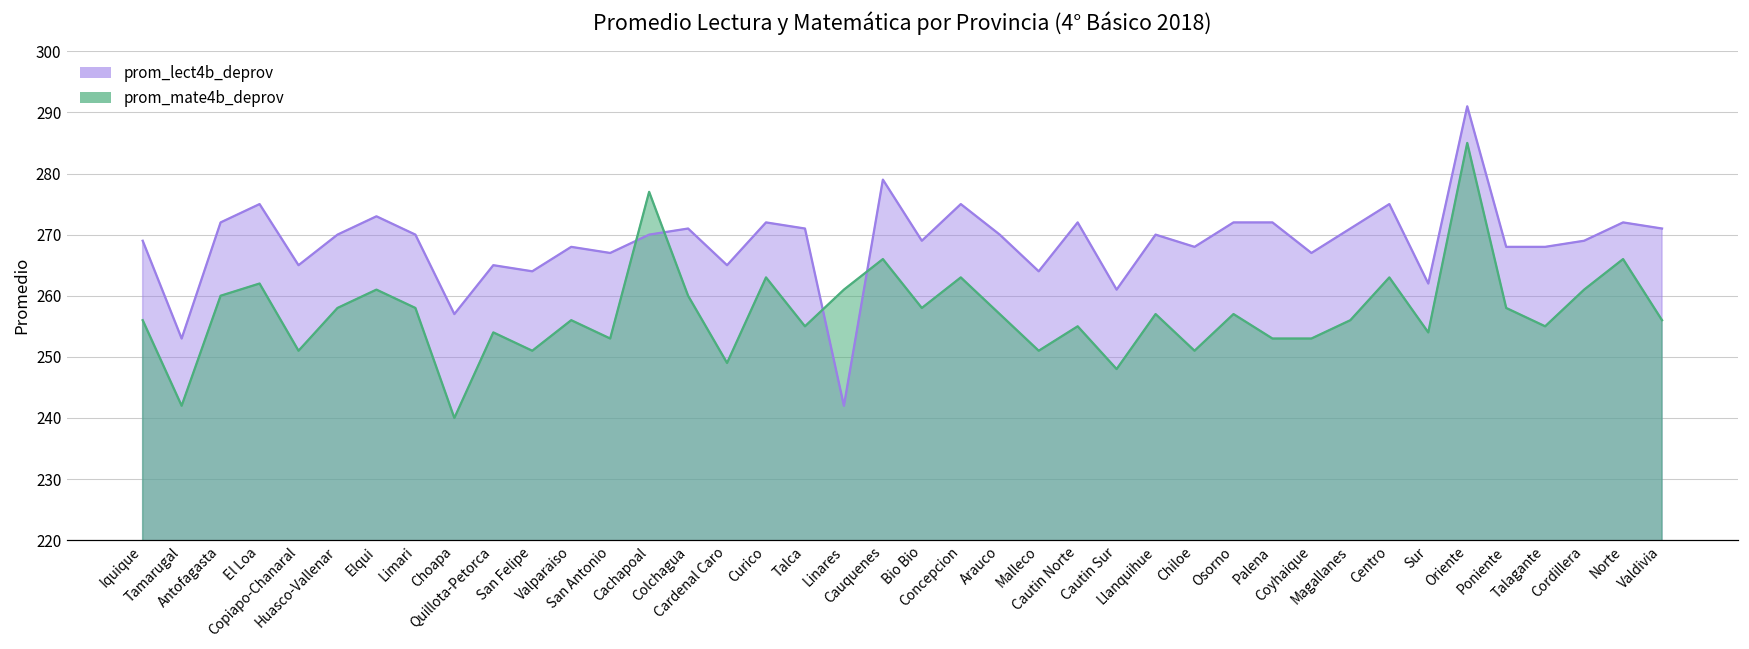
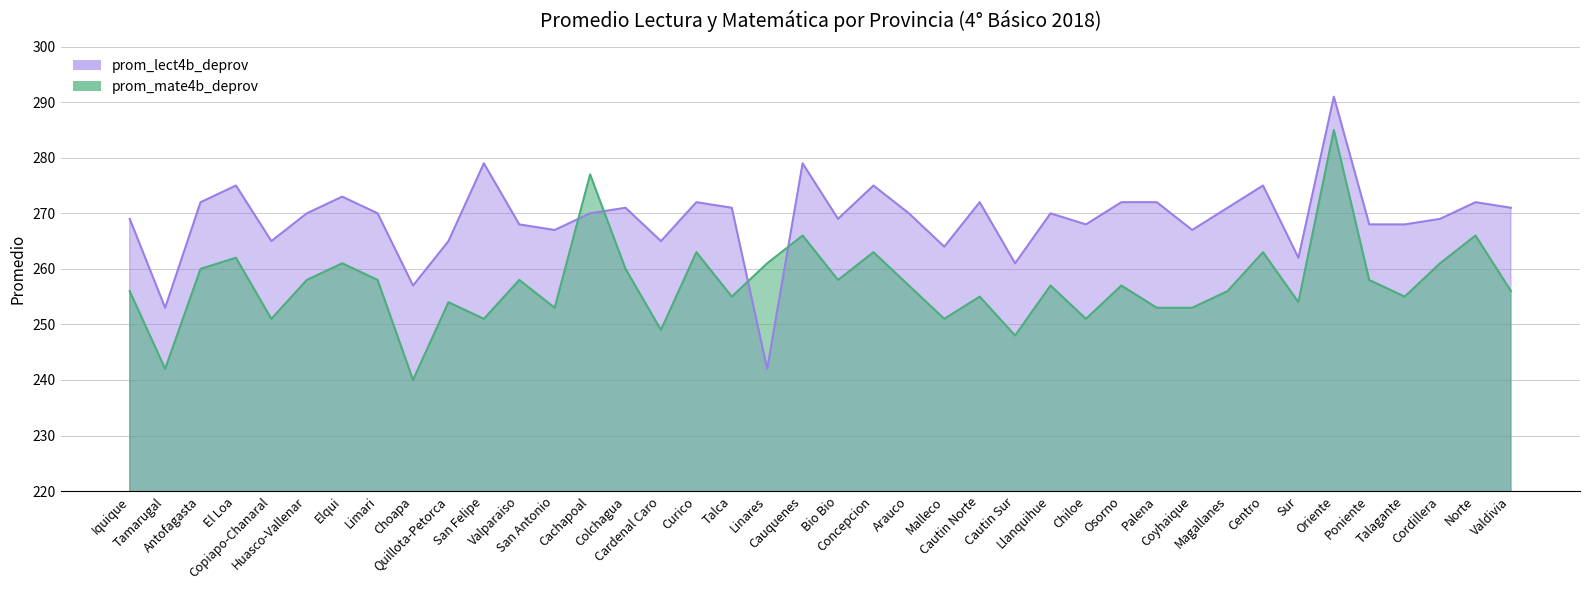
  {
    "prom_lect4b_deprov": {
      "Iquique": 269,
      "Tamarugal": 253,
      "Antofagasta": 272,
      "El Loa": 275,
      "Copiapo-Chanaral": 265,
      "Huasco-Vallenar": 270,
      "Elqui": 273,
      "Limari": 270,
      "Choapa": 257,
      "Quillota-Petorca": 265,
-     "San Felipe": 264,
+     "San Felipe": 279,
      "Valparaiso": 268,
      "San Antonio": 267,
      "Cachapoal": 270,
      "Colchagua": 271,
      "Cardenal Caro": 265,
      "Curico": 272,
      "Talca": 271,
      "Linares": 242,
      "Cauquenes": 279,
      "Bio Bio": 269,
      "Concepcion": 275,
      "Arauco": 270,
      "Malleco": 264,
      "Cautin Norte": 272,
      "Cautin Sur": 261,
      "Llanquihue": 270,
      "Chiloe": 268,
      "Osorno": 272,
      "Palena": 272,
      "Coyhaique": 267,
      "Magallanes": 271,
      "Centro": 275,
      "Sur": 262,
      "Oriente": 291,
      "Poniente": 268,
      "Talagante": 268,
      "Cordillera": 269,
      "Norte": 272,
      "Valdivia": 271
    },
    "prom_mate4b_deprov": {
      "Iquique": 256,
      "Tamarugal": 242,
      "Antofagasta": 260,
      "El Loa": 262,
      "Copiapo-Chanaral": 251,
      "Huasco-Vallenar": 258,
      "Elqui": 261,
      "Limari": 258,
      "Choapa": 240,
      "Quillota-Petorca": 254,
      "San Felipe": 251,
-     "Valparaiso": 256,
+     "Valparaiso": 258,
      "San Antonio": 253,
      "Cachapoal": 277,
      "Colchagua": 260,
      "Cardenal Caro": 249,
      "Curico": 263,
      "Talca": 255,
      "Linares": 261,
      "Cauquenes": 266,
      "Bio Bio": 258,
      "Concepcion": 263,
      "Arauco": 257,
      "Malleco": 251,
      "Cautin Norte": 255,
      "Cautin Sur": 248,
      "Llanquihue": 257,
      "Chiloe": 251,
      "Osorno": 257,
      "Palena": 253,
      "Coyhaique": 253,
      "Magallanes": 256,
      "Centro": 263,
      "Sur": 254,
      "Oriente": 285,
      "Poniente": 258,
      "Talagante": 255,
      "Cordillera": 261,
      "Norte": 266,
      "Valdivia": 256
    }
  }
